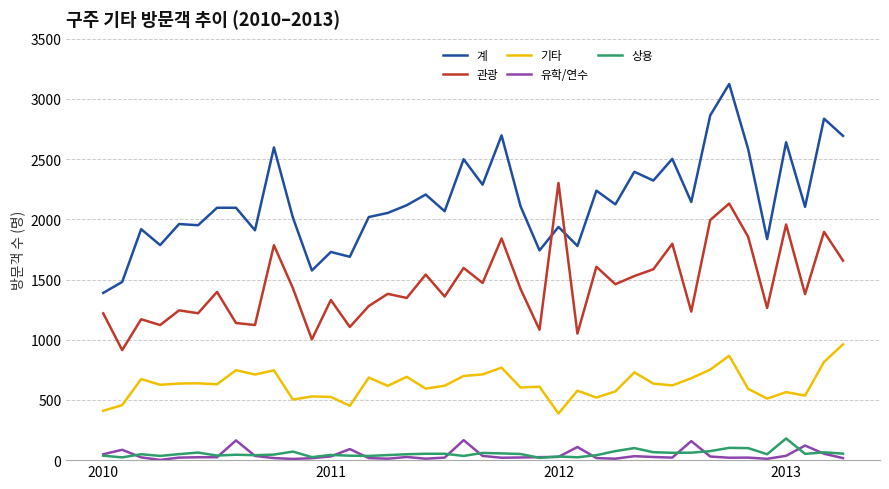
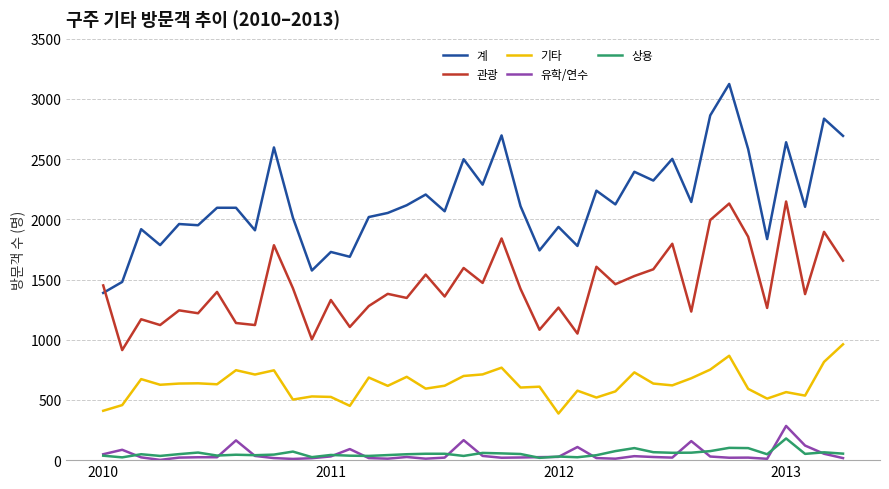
  {
    "계": {
      "2010": 1390,
      "2011": 1730,
      "2012": 1940,
      "2013": 2640
    },
    "관광": {
-     "2010": 1220,
+     "2010": 1450,
      "2011": 1330,
-     "2012": 2300,
-     "2013": 1960
+     "2012": 1270,
+     "2013": 2150
    },
    "기타": {
      "2010": 410,
      "2011": 530,
      "2012": 390,
      "2013": 570
    },
    "유학/연수": {
-     "2013": 40
+     "2013": 280
    },
    "상용": {
      "2013": 180
    }
  }
